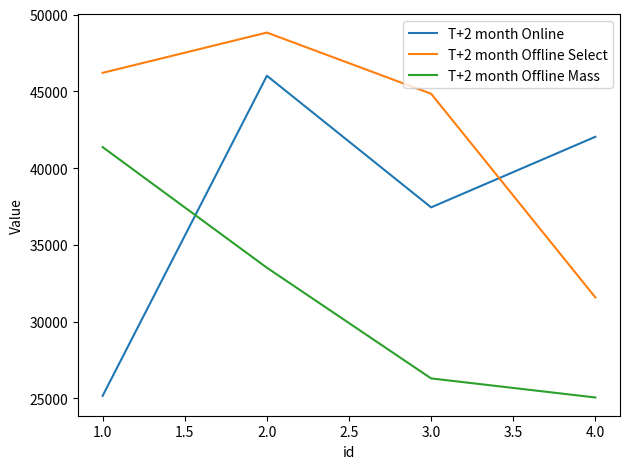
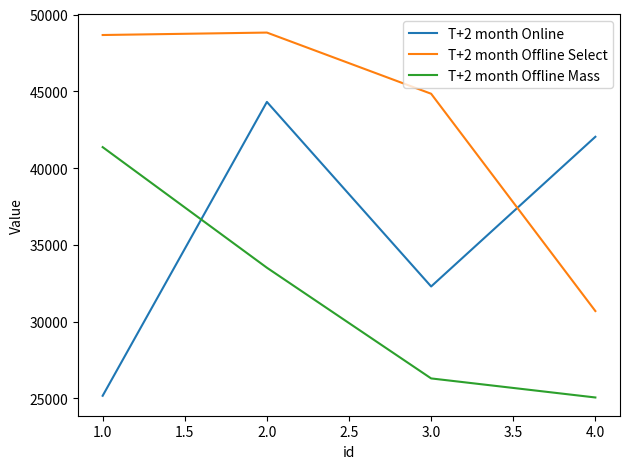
  {
    "T+2 month Online": {
      "1.0": 25200,
-     "2.0": 46000,
-     "3.0": 37400,
+     "2.0": 44300,
+     "3.0": 32300,
      "4.0": 42000
    },
    "T+2 month Offline Select": {
-     "1.0": 46200,
+     "1.0": 48700,
      "2.0": 48800,
      "3.0": 44800,
-     "4.0": 31600
+     "4.0": 30700
    },
    "T+2 month Offline Mass": {
      "1.0": 41400,
      "2.0": 33500,
      "3.0": 26300,
      "4.0": 25100
    }
  }
